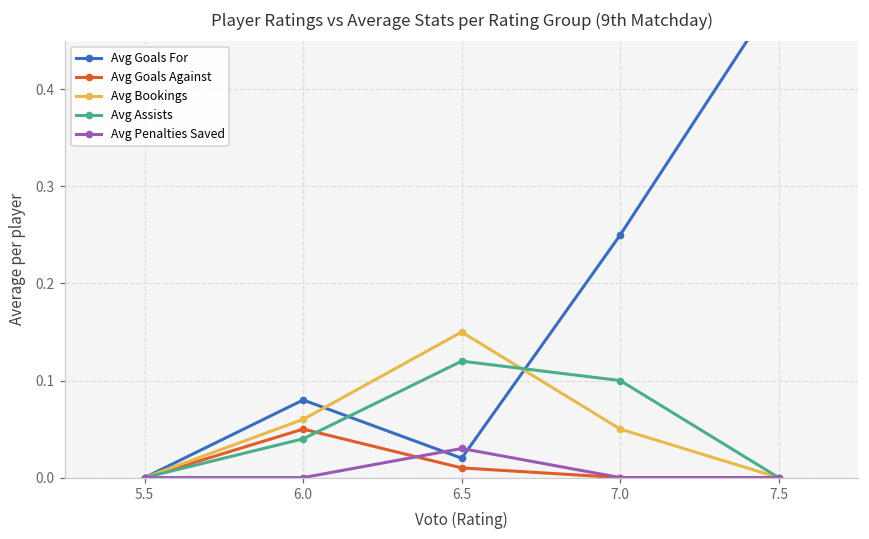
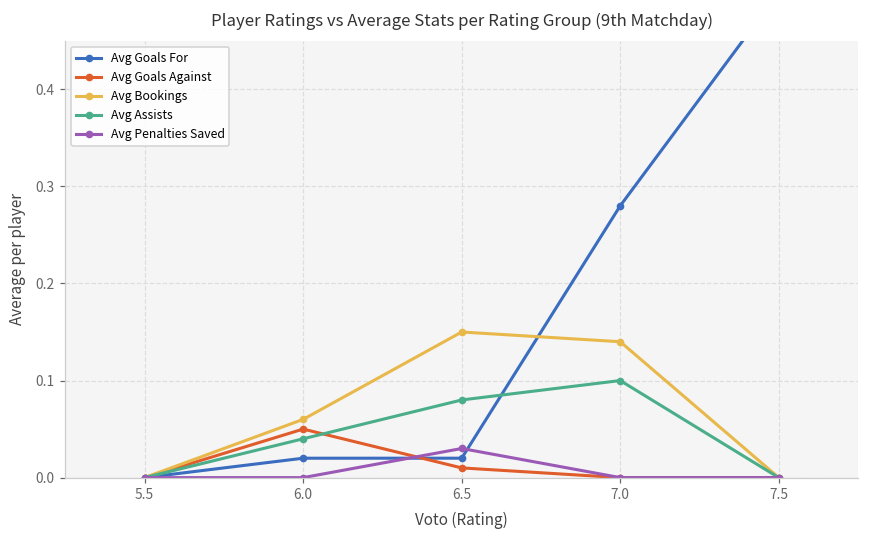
  {
    "Avg Goals For": {
-     "6.0": 0.08,
+     "6.0": 0.02,
      "6.5": 0.02,
-     "7.0": 0.25
+     "7.0": 0.28
    },
    "Avg Goals Against": {
      "6.0": 0.05,
      "6.5": 0.01
    },
    "Avg Bookings": {
      "6.0": 0.06,
      "6.5": 0.15,
-     "7.0": 0.05
+     "7.0": 0.14
    },
    "Avg Assists": {
      "6.0": 0.04,
-     "6.5": 0.12,
+     "6.5": 0.08,
      "7.0": 0.10
    },
    "Avg Penalties Saved": {
      "6.0": 0.00,
      "6.5": 0.03
    }
  }
